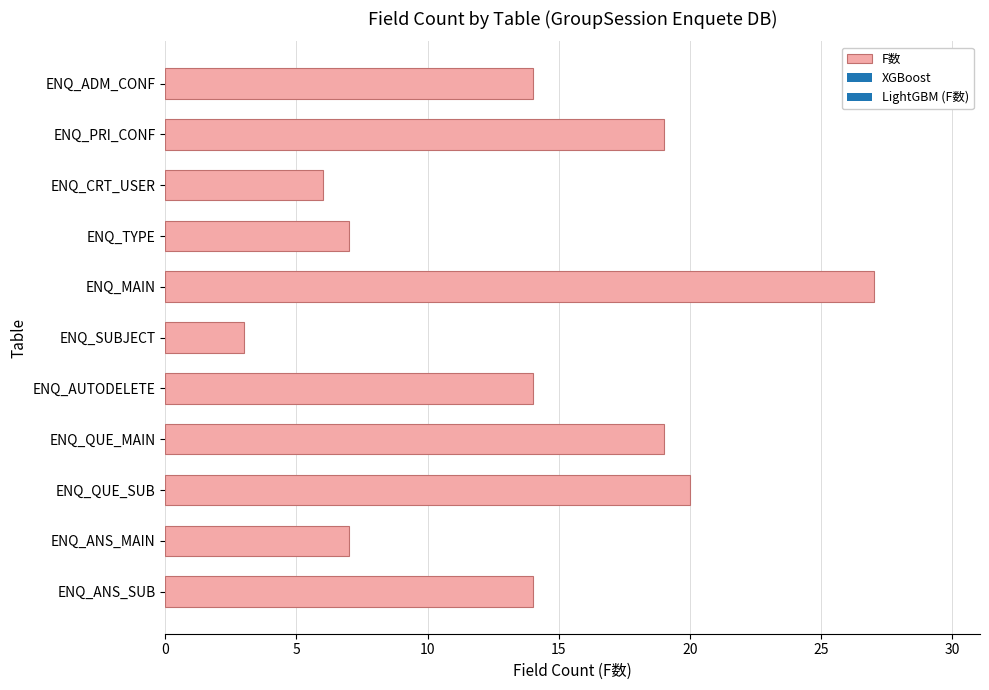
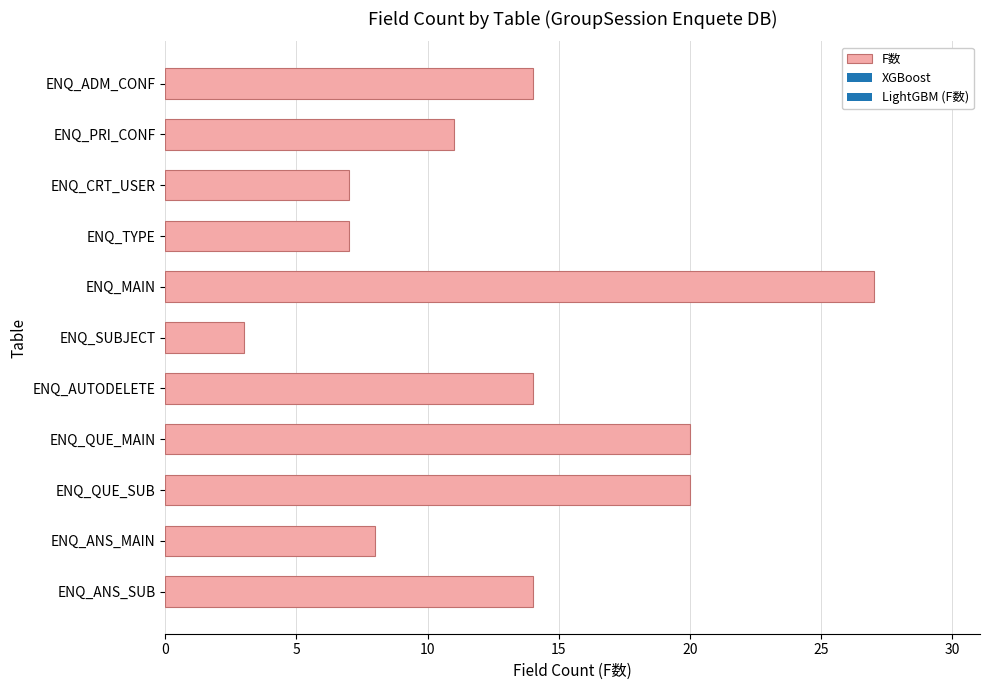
  {
    "ENQ_ADM_CONF": 14,
-   "ENQ_PRI_CONF": 19,
-   "ENQ_CRT_USER": 6,
+   "ENQ_PRI_CONF": 11,
+   "ENQ_CRT_USER": 7,
    "ENQ_TYPE": 7,
    "ENQ_MAIN": 27,
    "ENQ_SUBJECT": 3,
    "ENQ_AUTODELETE": 14,
-   "ENQ_QUE_MAIN": 19,
+   "ENQ_QUE_MAIN": 20,
    "ENQ_QUE_SUB": 20,
-   "ENQ_ANS_MAIN": 7,
+   "ENQ_ANS_MAIN": 8,
    "ENQ_ANS_SUB": 14
  }
